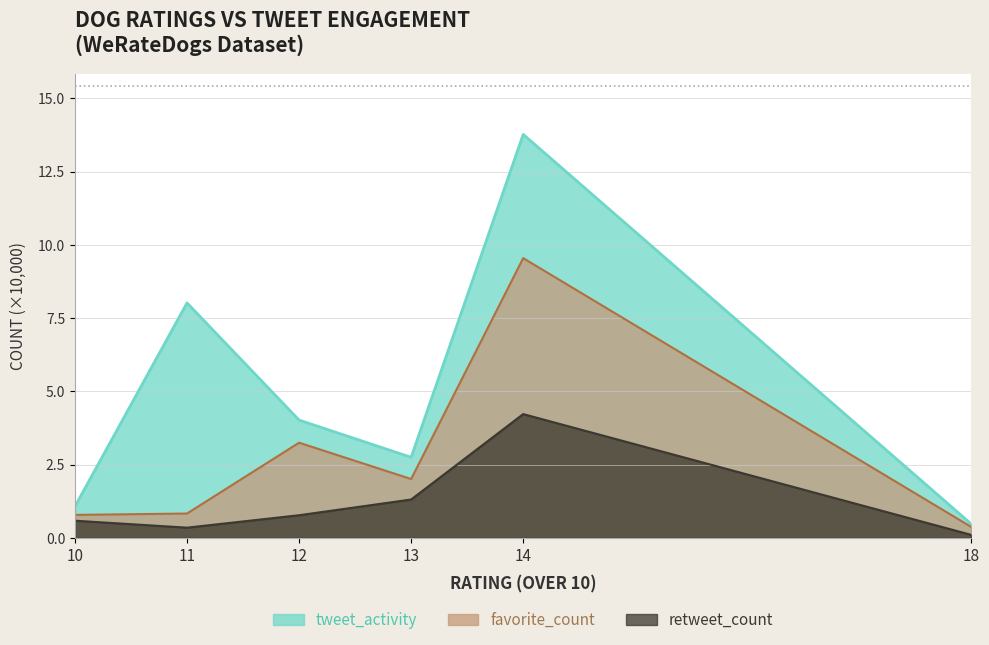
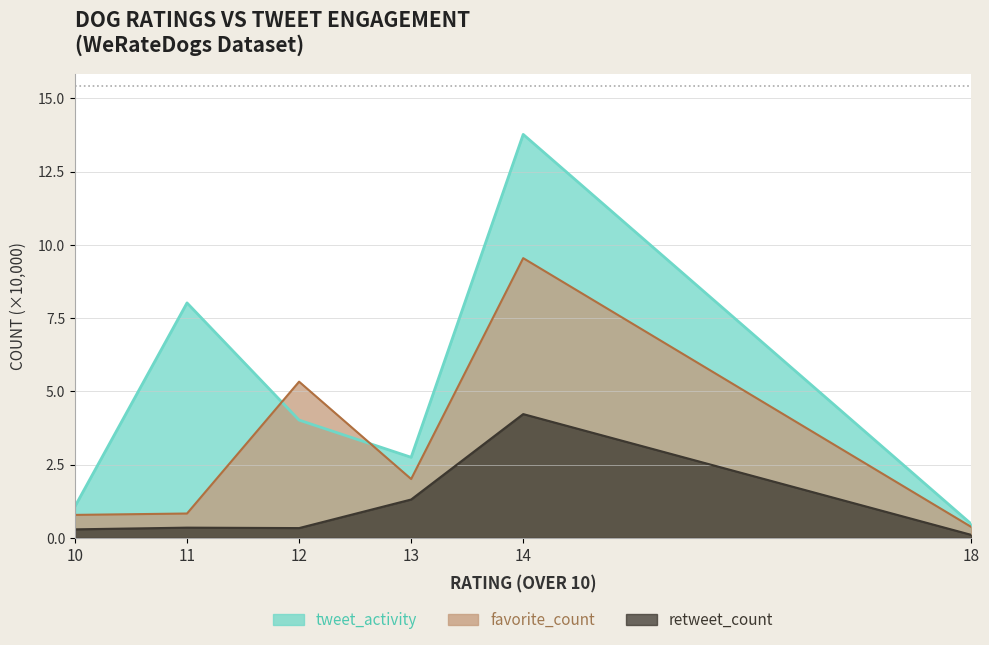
  {
    "tweet_activity": {
      "10": 1.1,
      "11": 8.0,
      "12": 4.0,
      "13": 2.7,
      "14": 13.8,
      "18": 0.5
    },
    "favorite_count": {
      "10": 0.8,
      "11": 0.8,
-     "12": 3.2,
+     "12": 5.3,
      "13": 2.0,
      "14": 9.5,
      "18": 0.4
    },
    "retweet_count": {
-     "10": 0.6,
+     "10": 0.3,
      "11": 0.3,
-     "12": 0.8,
+     "12": 0.3,
      "13": 1.3,
      "14": 4.2,
      "18": 0.1
    }
  }
